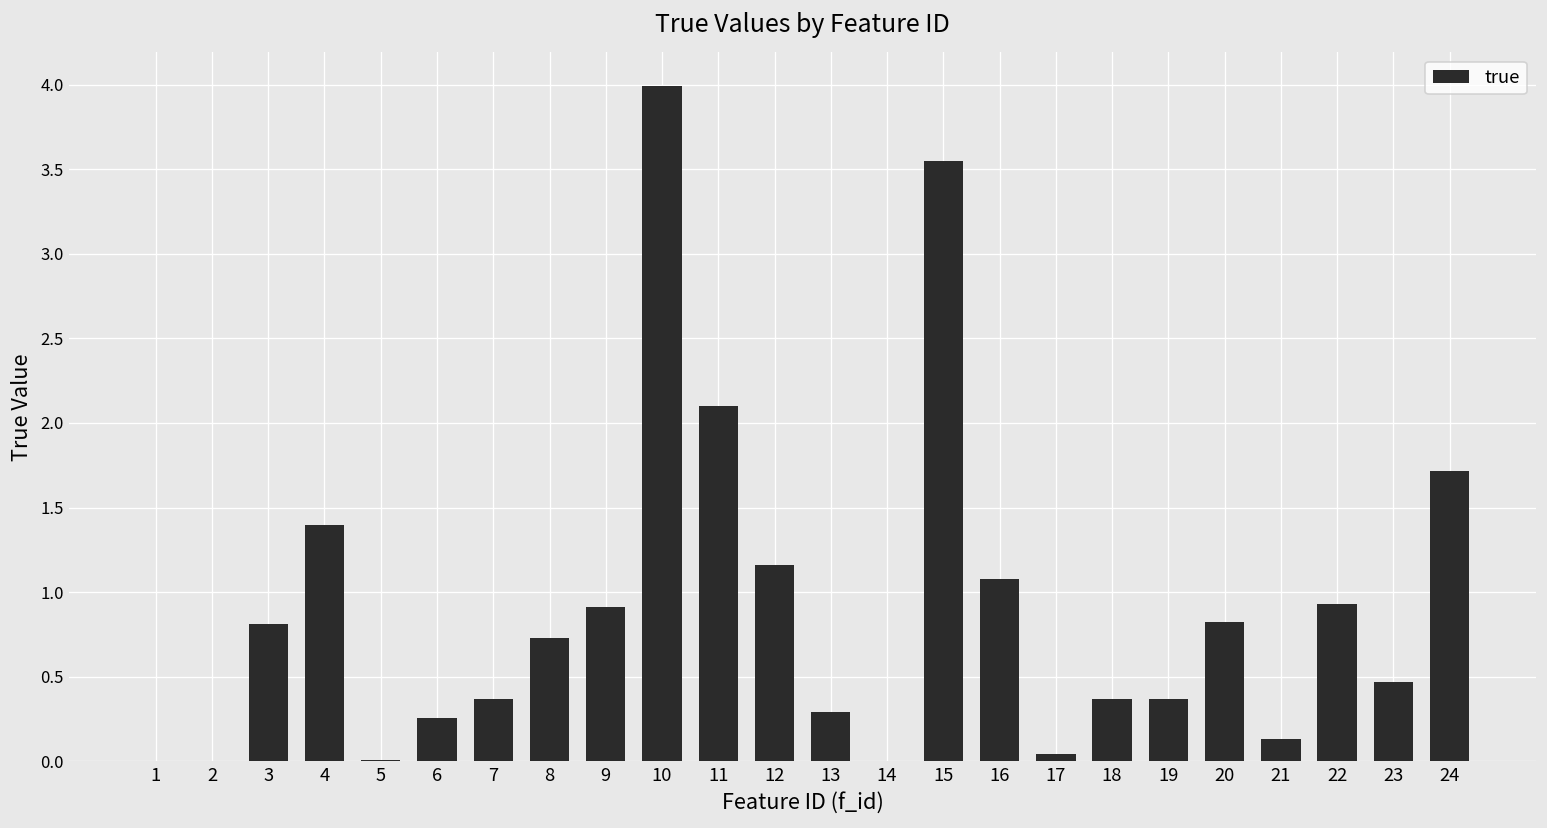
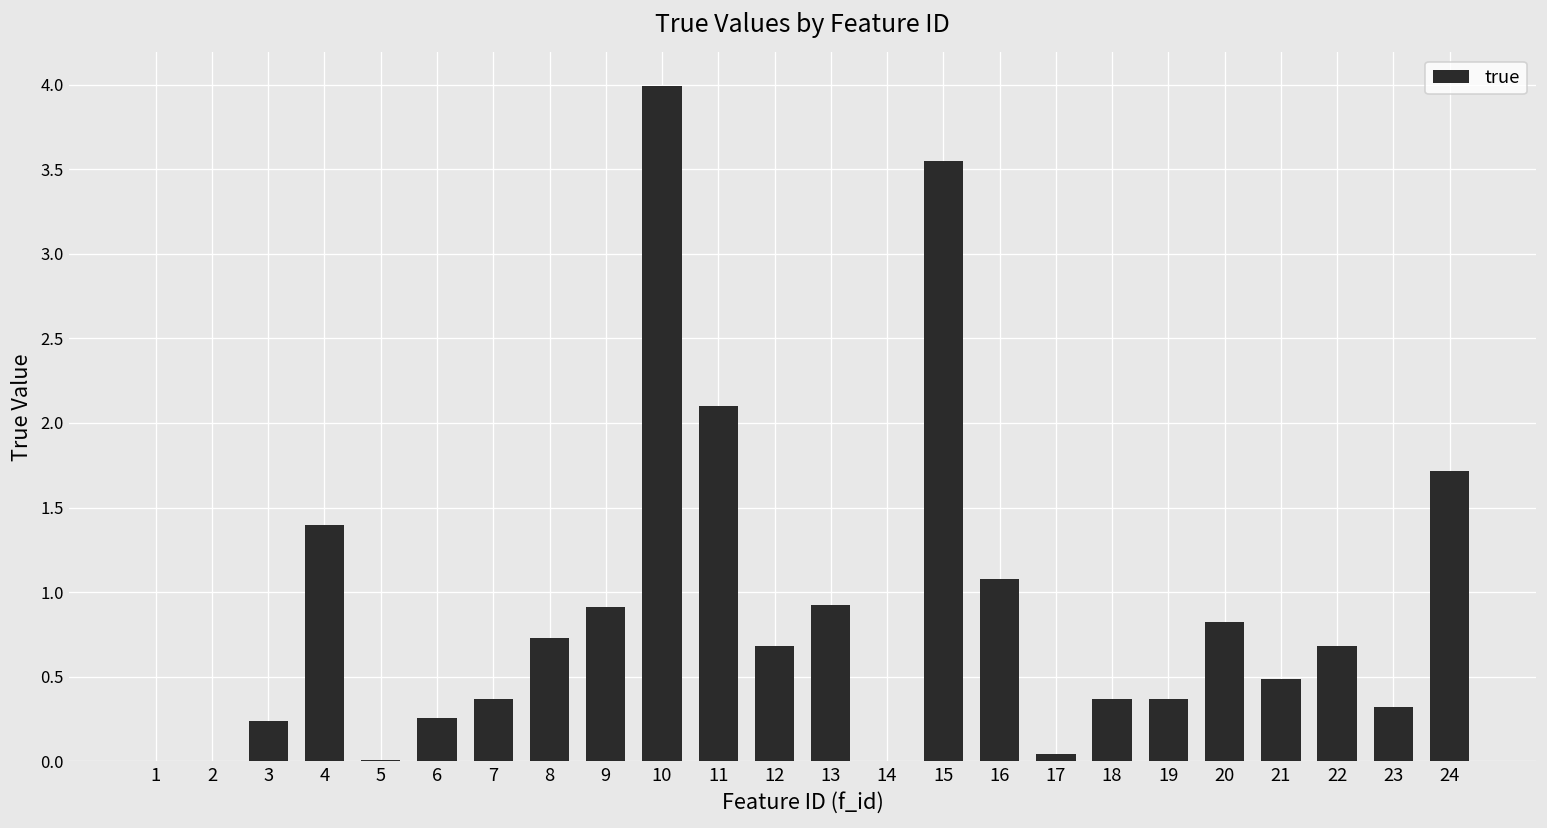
  {
-   "3": 0.81,
+   "3": 0.24,
    "4": 1.39,
    "6": 0.26,
    "7": 0.37,
    "8": 0.73,
    "9": 0.91,
    "10": 3.99,
    "11": 2.10,
-   "12": 1.16,
-   "13": 0.29,
+   "12": 0.68,
+   "13": 0.92,
    "15": 3.55,
    "16": 1.08,
    "17": 0.05,
    "18": 0.37,
    "19": 0.37,
    "20": 0.82,
-   "21": 0.13,
-   "22": 0.93,
-   "23": 0.47,
+   "21": 0.49,
+   "22": 0.68,
+   "23": 0.32,
    "24": 1.71
  }
